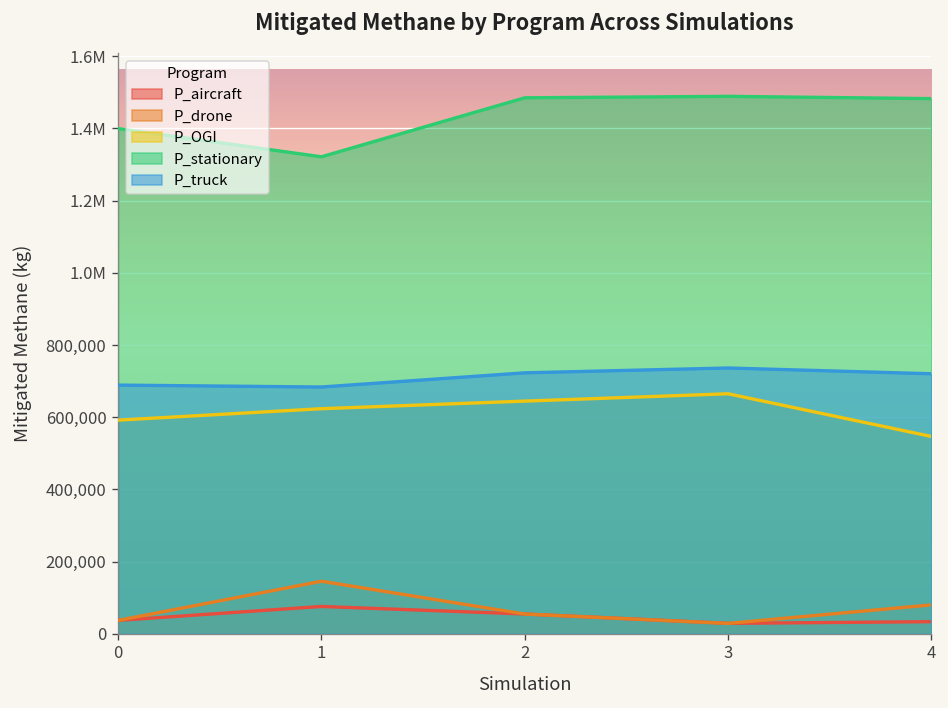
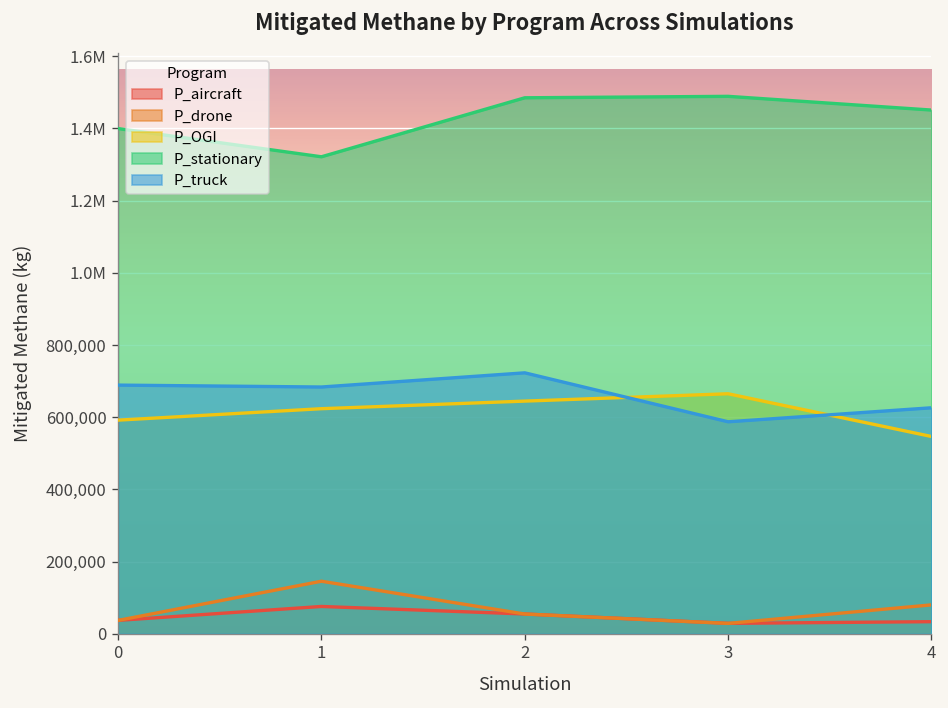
  {
    "P_OGI": {
      "0": "590,000",
      "1": "620,000",
      "2": "640,000",
      "3": "660,000",
      "4": "550,000"
    },
    "P_stationary": {
      "0": "1,400,000",
      "1": "1,320,000",
      "2": "1,480,000",
      "3": "1,490,000",
-     "4": "1,480,000"
+     "4": "1,450,000"
    },
    "P_truck": {
      "0": "690,000",
      "1": "680,000",
      "2": "720,000",
-     "3": "740,000",
-     "4": "720,000"
+     "3": "590,000",
+     "4": "630,000"
    }
  }
